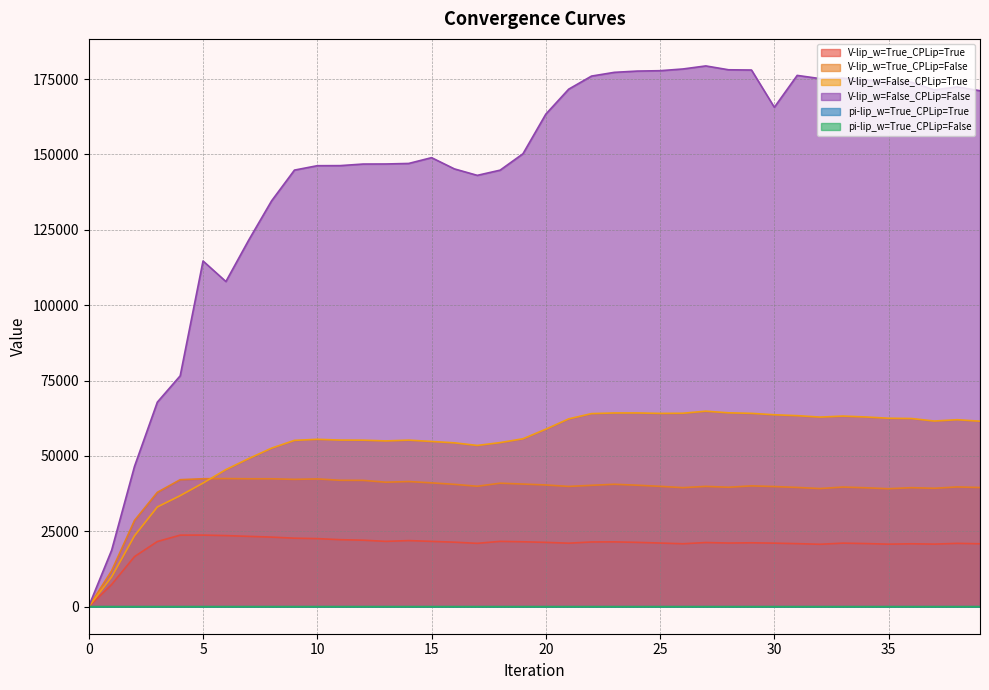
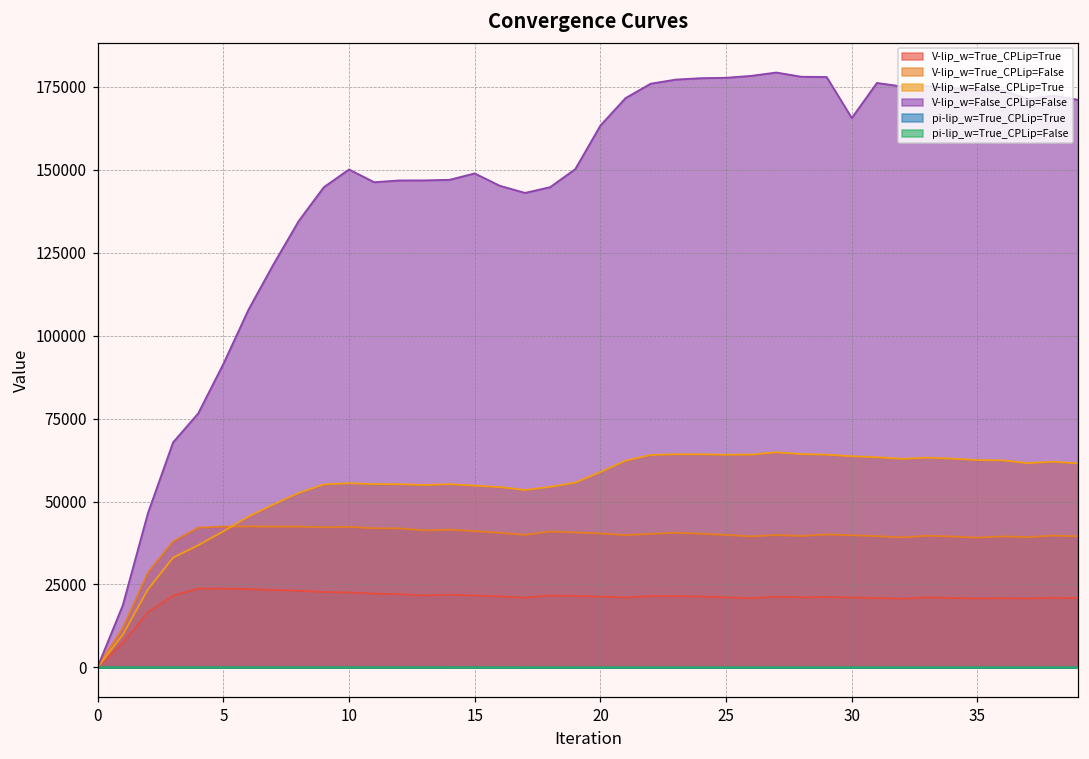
  {
    "V-lip_w=False_CPLip=False": {
-     "5": 115000,
-     "10": 146000,
+     "5": 91000,
+     "10": 150000,
      "15": 149000,
      "20": 163000,
      "25": 178000,
      "30": 166000
    },
    "pi-lip_w=True_CPLip=False": {
      "5": 0,
      "10": 0,
      "15": 0,
      "20": 0,
      "25": 0,
      "30": 0,
      "35": 0
    }
  }
